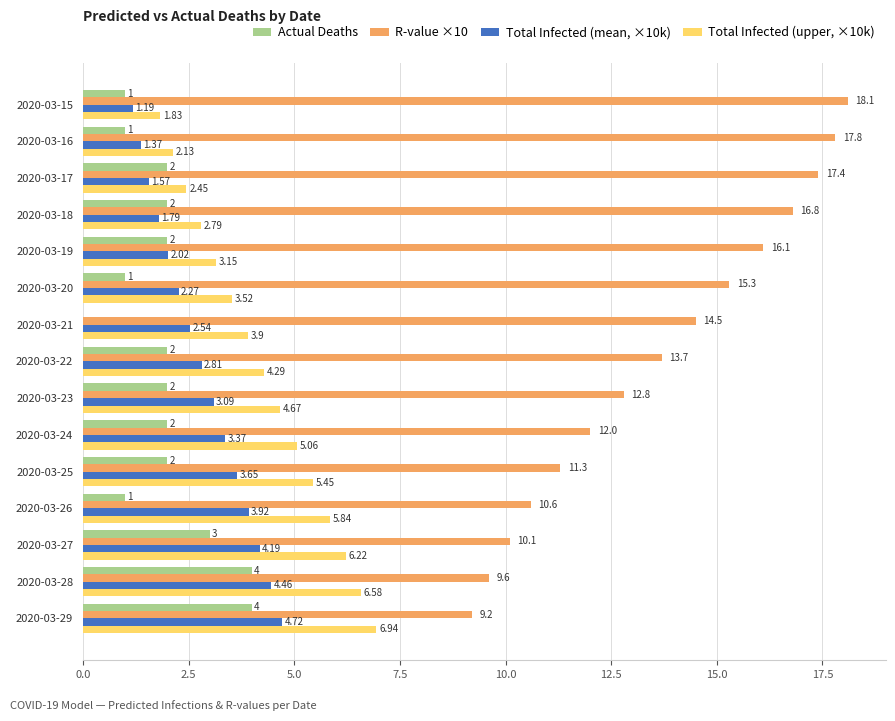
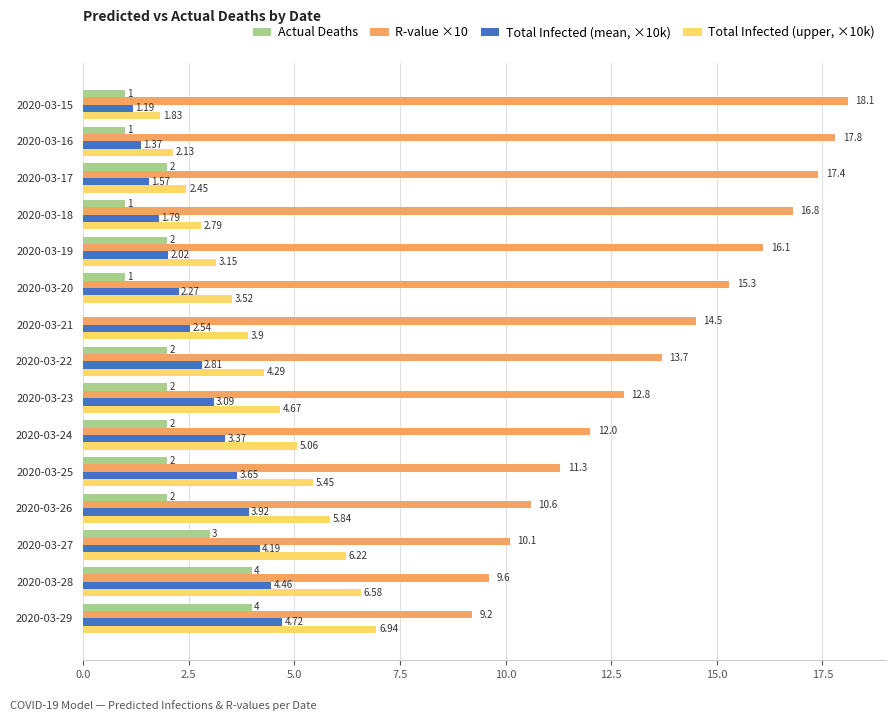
  {
    "Actual Deaths": {
      "2020-03-15": 1,
      "2020-03-16": 1,
      "2020-03-17": 2,
-     "2020-03-18": 2,
+     "2020-03-18": 1,
      "2020-03-19": 2,
      "2020-03-20": 1,
      "2020-03-22": 2,
      "2020-03-23": 2,
      "2020-03-24": 2,
      "2020-03-25": 2,
-     "2020-03-26": 1,
+     "2020-03-26": 2,
      "2020-03-27": 3,
      "2020-03-28": 4,
      "2020-03-29": 4
    },
    "Total Infected (mean, ×10k)": {
      "2020-03-15": 1.19,
      "2020-03-16": 1.37,
      "2020-03-17": 1.57,
      "2020-03-18": 1.79,
      "2020-03-19": 2.02,
      "2020-03-20": 2.27,
      "2020-03-21": 2.54,
      "2020-03-22": 2.81,
      "2020-03-23": 3.09,
      "2020-03-24": 3.37,
      "2020-03-25": 3.65,
      "2020-03-26": 3.92,
      "2020-03-27": 4.19,
      "2020-03-28": 4.46,
      "2020-03-29": 4.72
    }
  }
